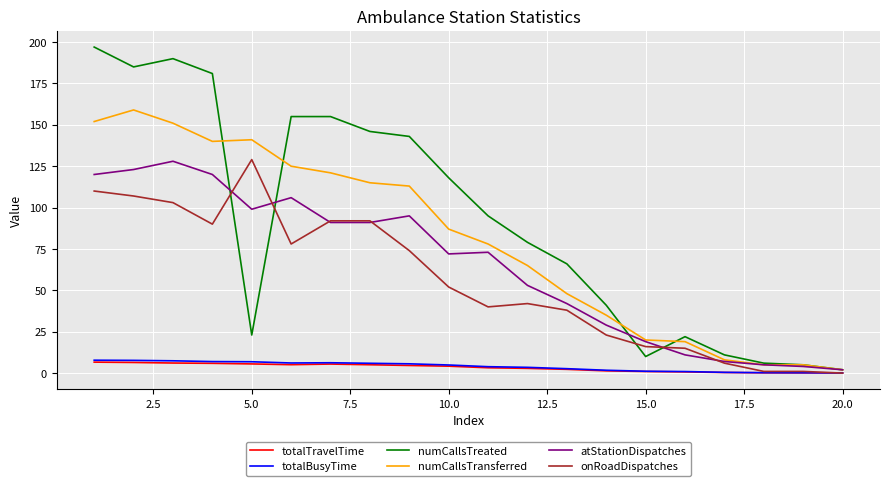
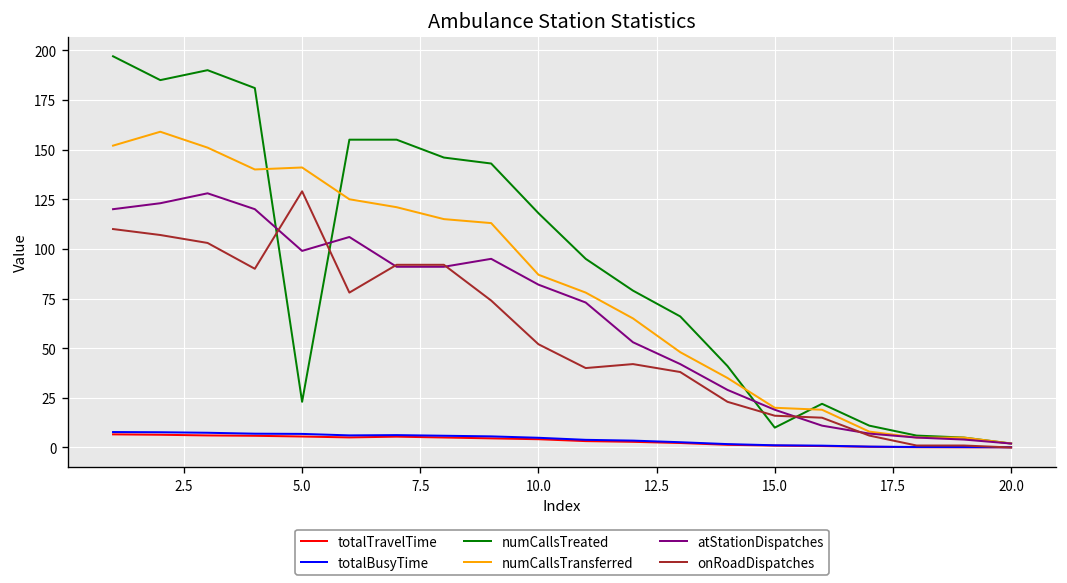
  {
    "numCallsTreated": {
      "5.0": 23,
      "10.0": 118,
      "15.0": 10
    },
    "numCallsTransferred": {
      "5.0": 141,
      "10.0": 87
    },
    "atStationDispatches": {
      "5.0": 99,
-     "10.0": 72
+     "10.0": 82
    },
    "onRoadDispatches": {
      "5.0": 129,
      "10.0": 52,
      "15.0": 16
    }
  }
